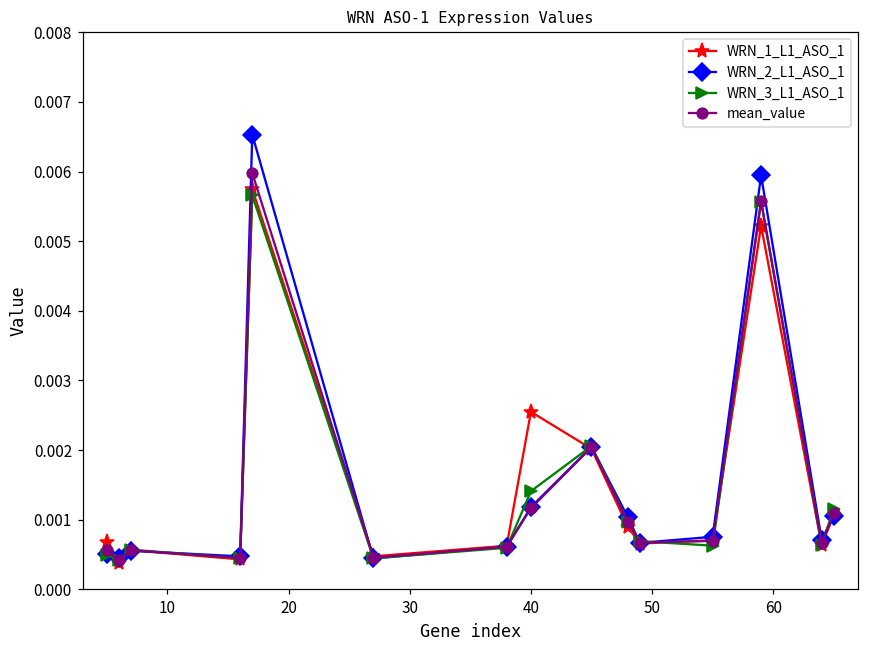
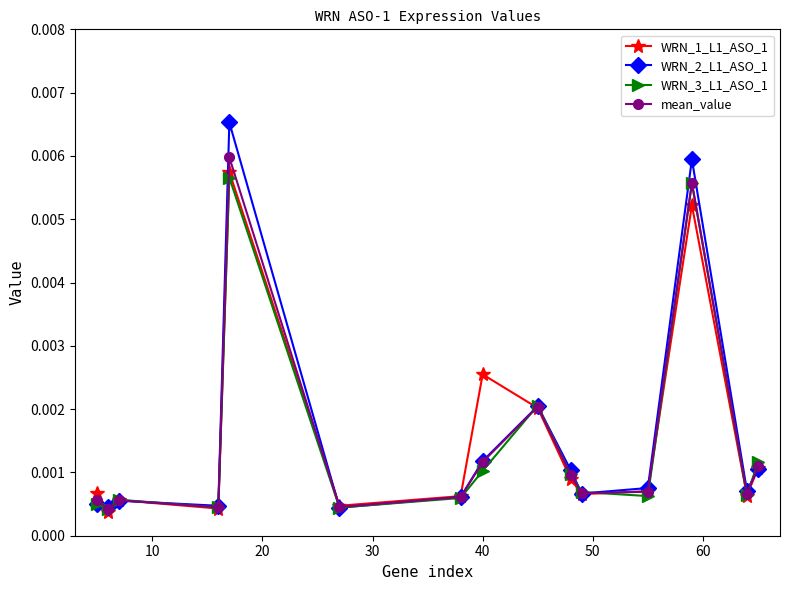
  {
    "WRN_1_L1_ASO_1": {
      "40": 0.0025
    },
    "WRN_3_L1_ASO_1": {
-     "40": 0.0014
+     "40": 0.0010
    }
  }
